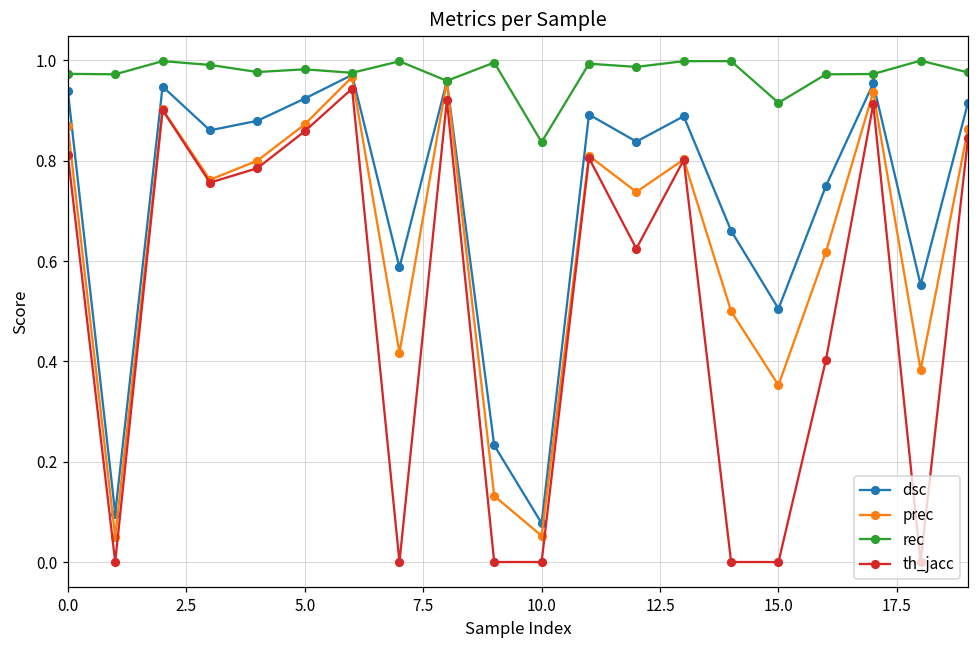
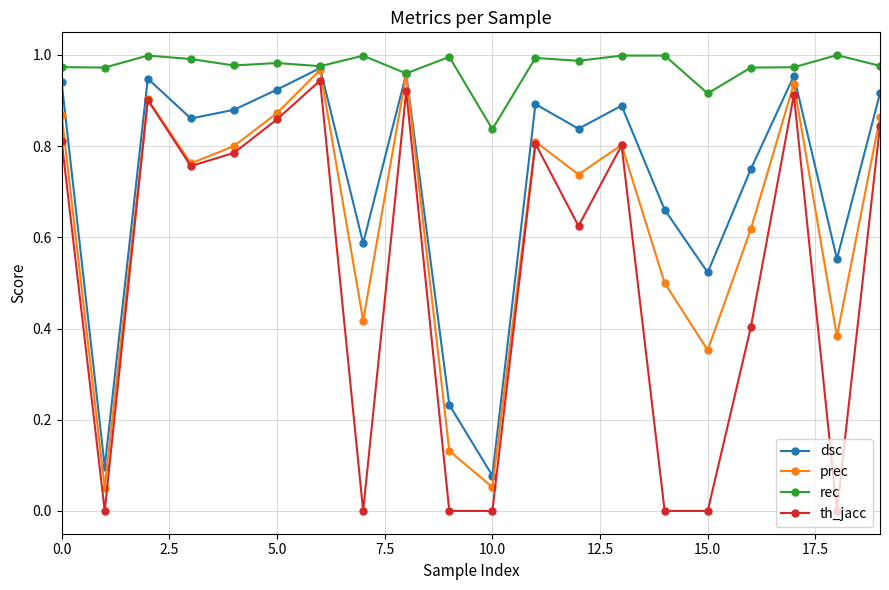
  {
    "dsc": {
      "0.0": 0.94,
      "5.0": 0.92,
      "10.0": 0.08,
-     "15.0": 0.50
+     "15.0": 0.52
    },
    "prec": {
      "0.0": 0.87,
      "5.0": 0.87,
      "10.0": 0.05,
      "15.0": 0.35
    },
    "rec": {
      "0.0": 0.97,
      "5.0": 0.98,
      "10.0": 0.84,
      "15.0": 0.92
    },
    "th_jacc": {
      "0.0": 0.81,
      "5.0": 0.86,
      "10.0": 0.00,
      "15.0": 0.00
    }
  }
